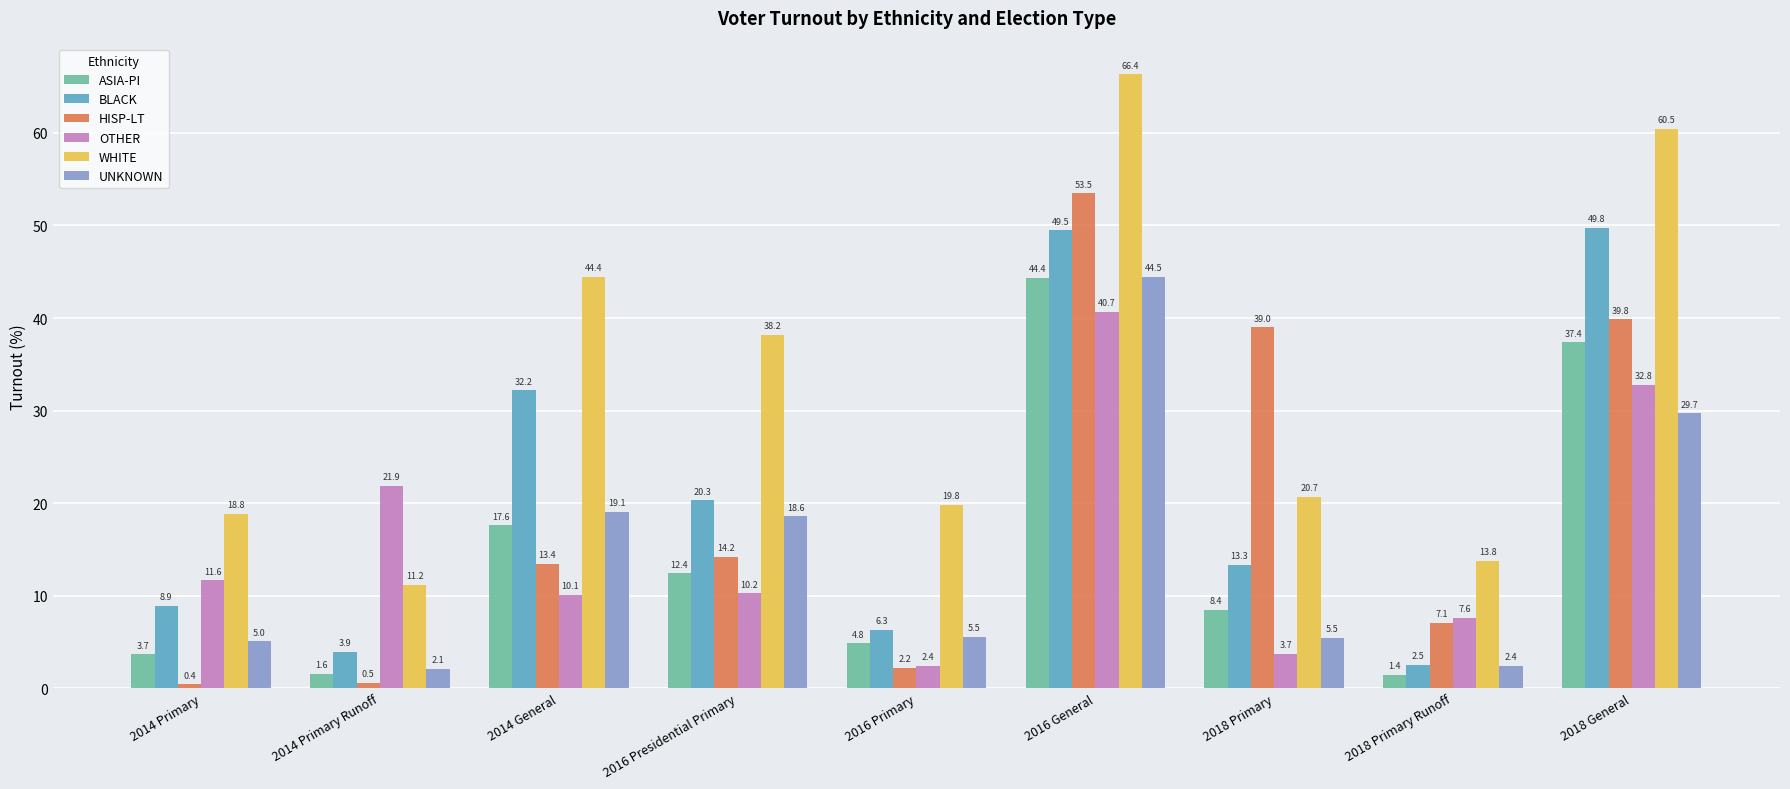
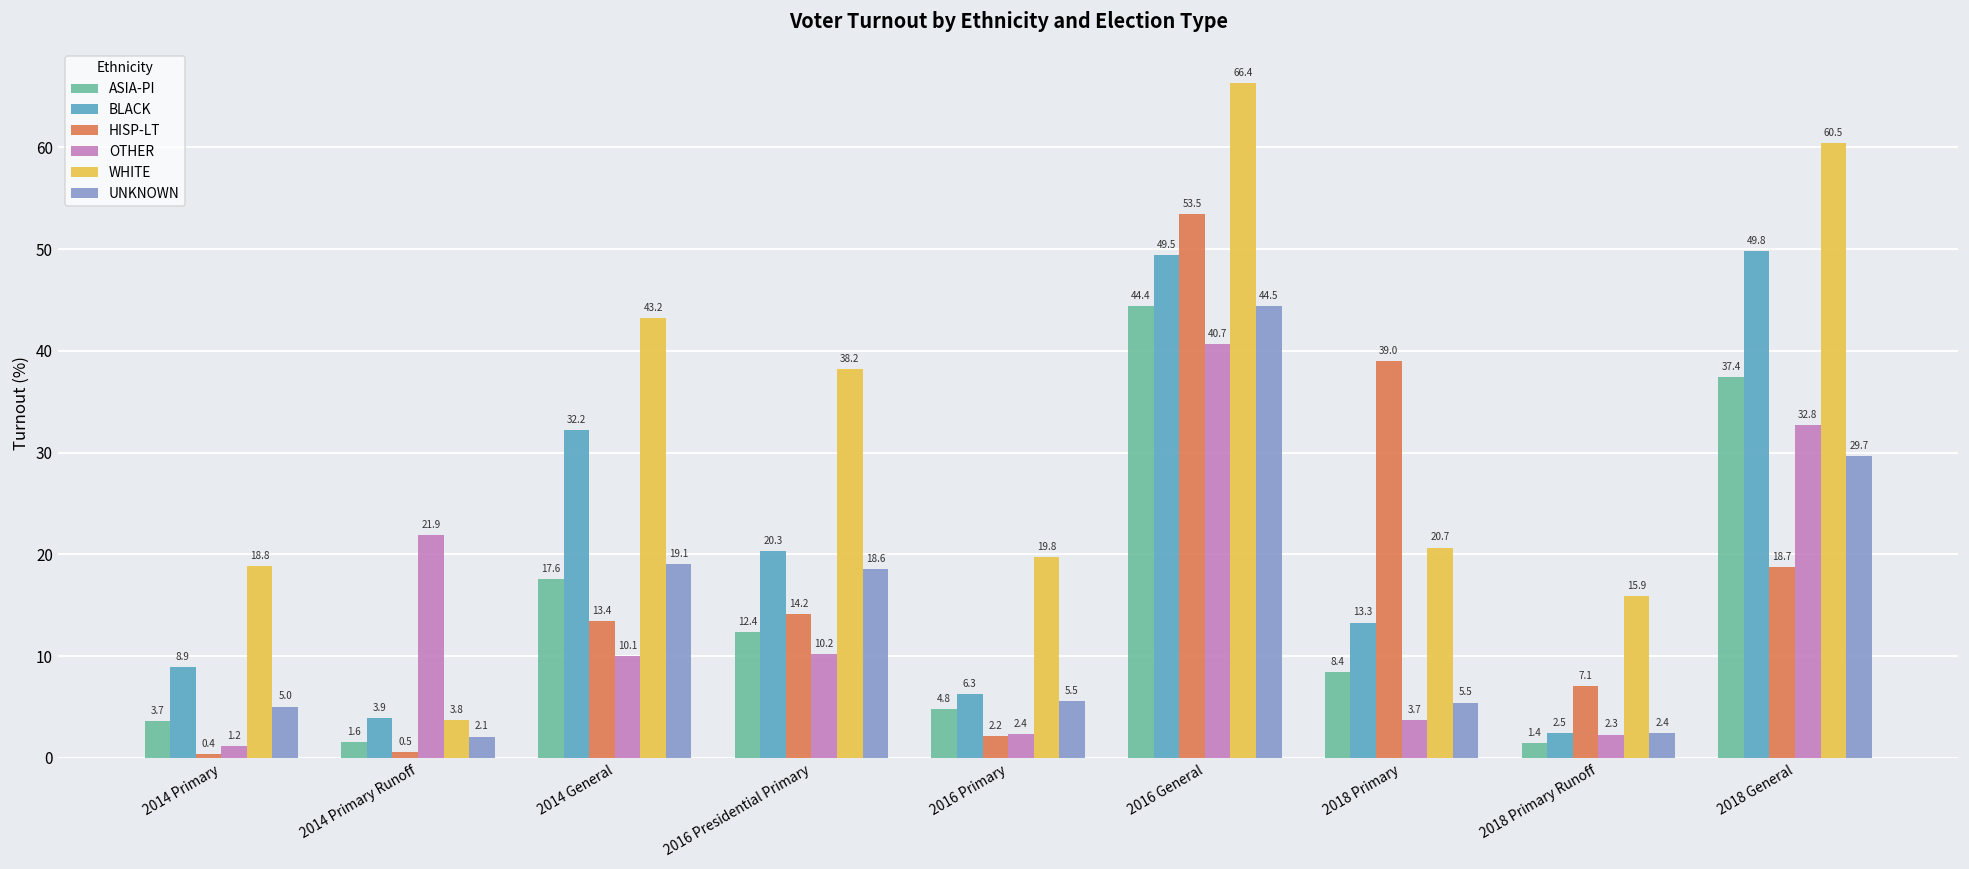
  {
    "HISP-LT": {
      "2014 Primary": 0.4,
      "2014 Primary Runoff": 0.5,
      "2014 General": 13.4,
      "2016 Presidential Primary": 14.2,
      "2016 Primary": 2.2,
      "2016 General": 53.5,
      "2018 Primary": 39.0,
      "2018 Primary Runoff": 7.1,
-     "2018 General": 39.8
+     "2018 General": 18.7
    },
    "OTHER": {
-     "2014 Primary": 11.6,
+     "2014 Primary": 1.2,
      "2014 Primary Runoff": 21.9,
      "2014 General": 10.1,
      "2016 Presidential Primary": 10.2,
      "2016 Primary": 2.4,
      "2016 General": 40.7,
      "2018 Primary": 3.7,
-     "2018 Primary Runoff": 7.6,
+     "2018 Primary Runoff": 2.3,
      "2018 General": 32.8
    },
    "WHITE": {
      "2014 Primary": 18.8,
-     "2014 Primary Runoff": 11.2,
-     "2014 General": 44.4,
+     "2014 Primary Runoff": 3.8,
+     "2014 General": 43.2,
      "2016 Presidential Primary": 38.2,
      "2016 Primary": 19.8,
      "2016 General": 66.4,
      "2018 Primary": 20.7,
-     "2018 Primary Runoff": 13.8,
+     "2018 Primary Runoff": 15.9,
      "2018 General": 60.5
    }
  }
